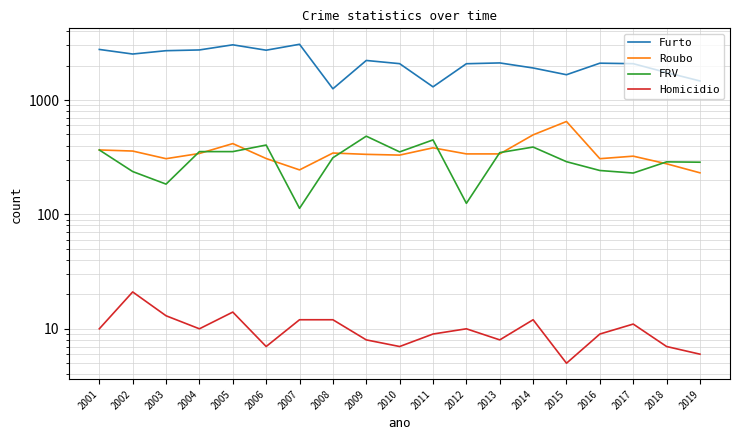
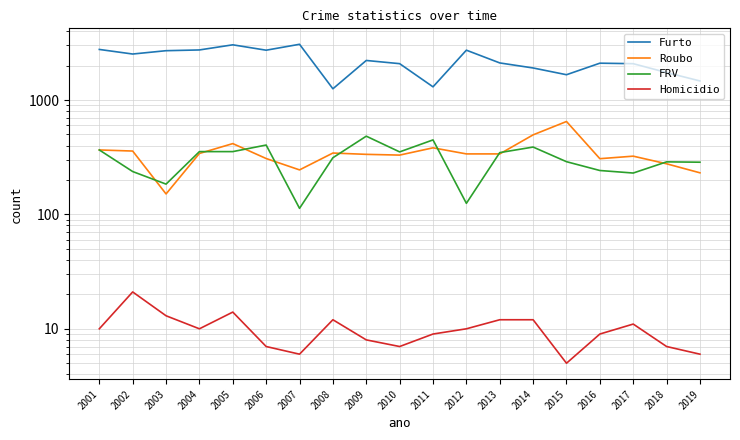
  {
    "Furto": {
      "2001": 2800,
      "2002": 2500,
      "2003": 2700,
      "2004": 2700,
      "2005": 3000,
      "2006": 2700,
      "2007": 3100,
      "2008": 1300,
      "2009": 2200,
      "2010": 2100,
      "2011": 1300,
-     "2012": 2100,
+     "2012": 2700,
      "2013": 2100,
      "2014": 1900,
      "2015": 1700,
      "2016": 2100
    },
    "Roubo": {
      "2002": 360,
-     "2003": 310,
+     "2003": 150,
      "2005": 420,
      "2006": 310,
      "2007": 250,
      "2008": 340,
      "2009": 340,
      "2010": 330,
      "2011": 380,
      "2012": 340,
      "2014": 500,
      "2015": 600,
      "2016": 310,
      "2017": 320,
      "2019": 230
    },
    "FRV": {
      "2002": 240,
      "2003": 180,
      "2005": 350,
      "2006": 400,
      "2007": 110,
      "2008": 310,
      "2009": 480,
      "2010": 350,
      "2011": 450,
      "2012": 130,
      "2014": 390,
      "2015": 290,
      "2016": 240,
      "2017": 230,
      "2019": 290
    },
    "Homicidio": {
      "2001": 10,
      "2002": 21,
      "2003": 13,
      "2004": 10,
      "2005": 14,
      "2006": 7,
-     "2007": 12,
+     "2007": 6,
      "2008": 12,
      "2009": 8,
      "2010": 7,
      "2011": 9,
      "2012": 10,
-     "2013": 8,
+     "2013": 12,
      "2014": 12,
      "2015": 5,
      "2016": 9,
      "2017": 11,
      "2018": 7,
      "2019": 6
    }
  }
